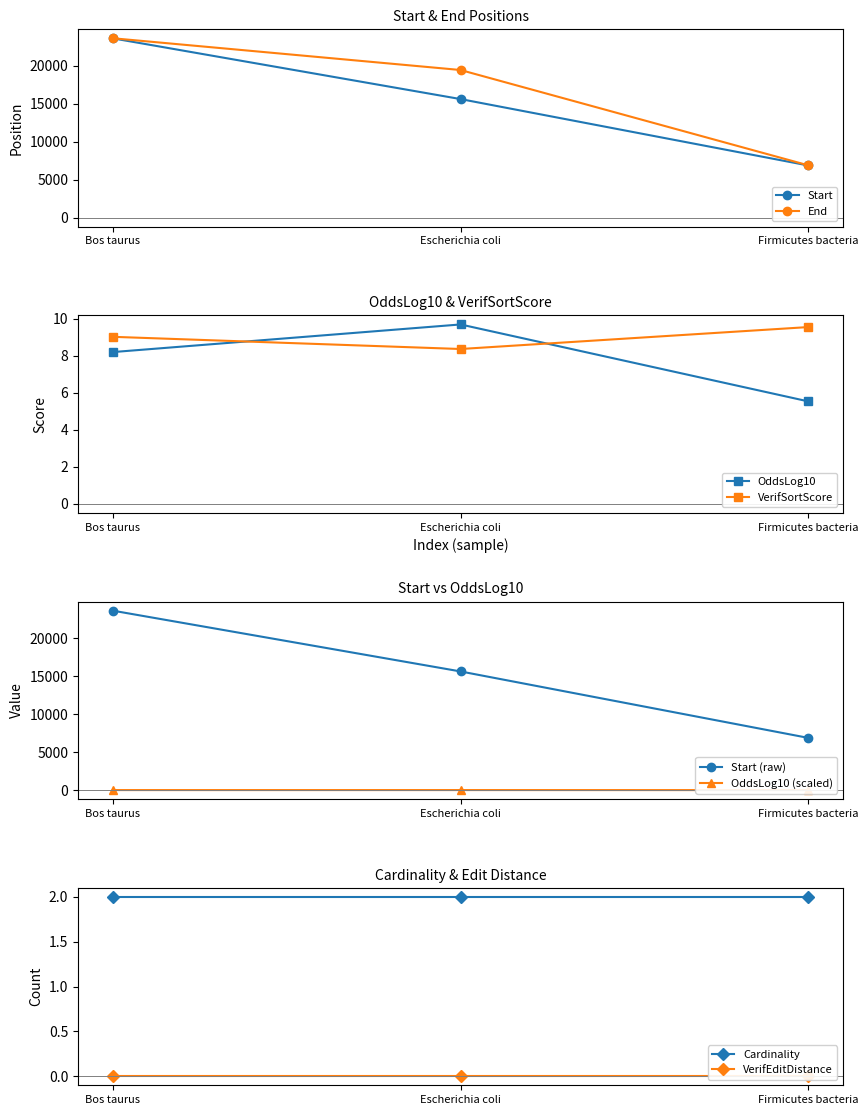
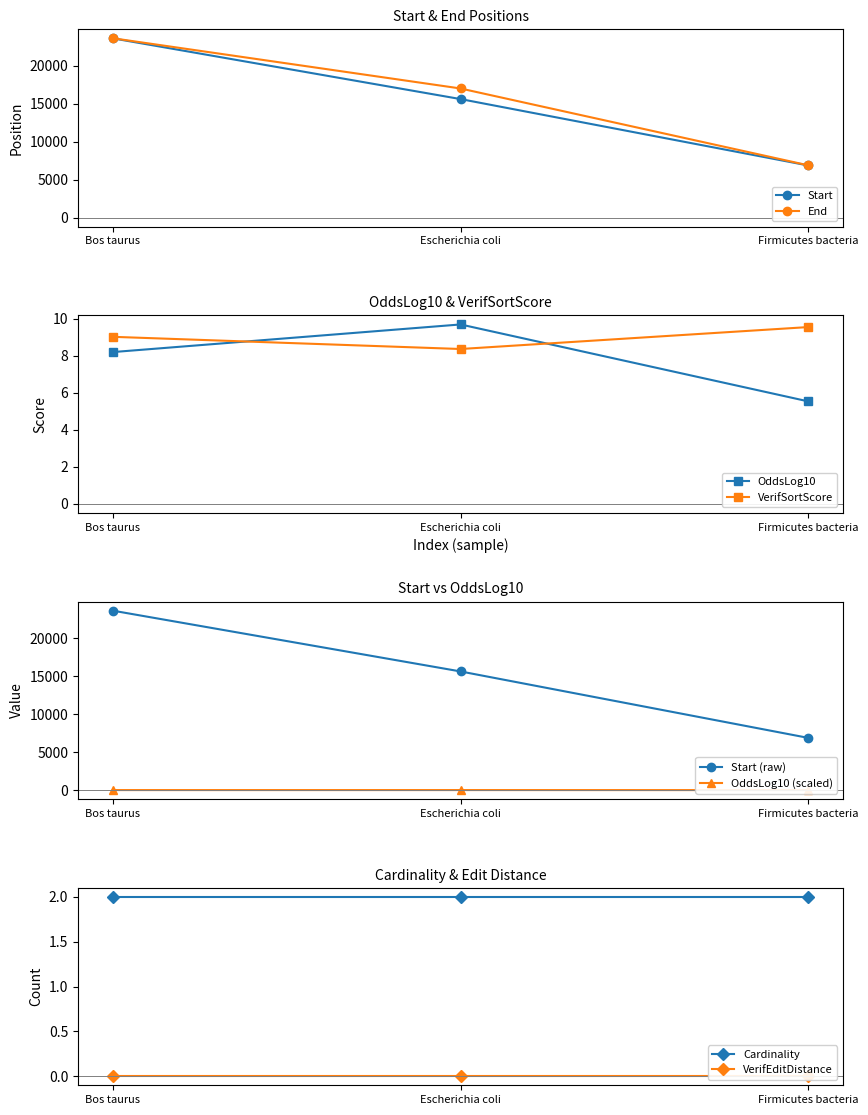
  {
    "Start & End Positions": {
      "Start": {
        "Escherichia coli": 16000
      },
      "End": {
-       "Escherichia coli": 19000
+       "Escherichia coli": 17000
      }
    },
    "OddsLog10 & VerifSortScore": {
      "OddsLog10": {
        "Bos taurus": 8.2,
        "Escherichia coli": 9.7,
        "Firmicutes bacteria": 5.5
      },
      "VerifSortScore": {
        "Bos taurus": 9.0,
        "Escherichia coli": 8.4,
        "Firmicutes bacteria": 9.5
      }
    },
    "Start vs OddsLog10": {
      "Start (raw)": {
        "Bos taurus": 24000,
        "Escherichia coli": 16000,
        "Firmicutes bacteria": 7000
      },
      "OddsLog10 (scaled)": {
        "Bos taurus": 0,
        "Escherichia coli": 0
      }
    },
    "Cardinality & Edit Distance": {
      "Cardinality": {
        "Bos taurus": 2.0,
        "Escherichia coli": 2.0,
        "Firmicutes bacteria": 2.0
      },
      "VerifEditDistance": {
        "Bos taurus": 0.0,
        "Escherichia coli": 0.0
      }
    }
  }
